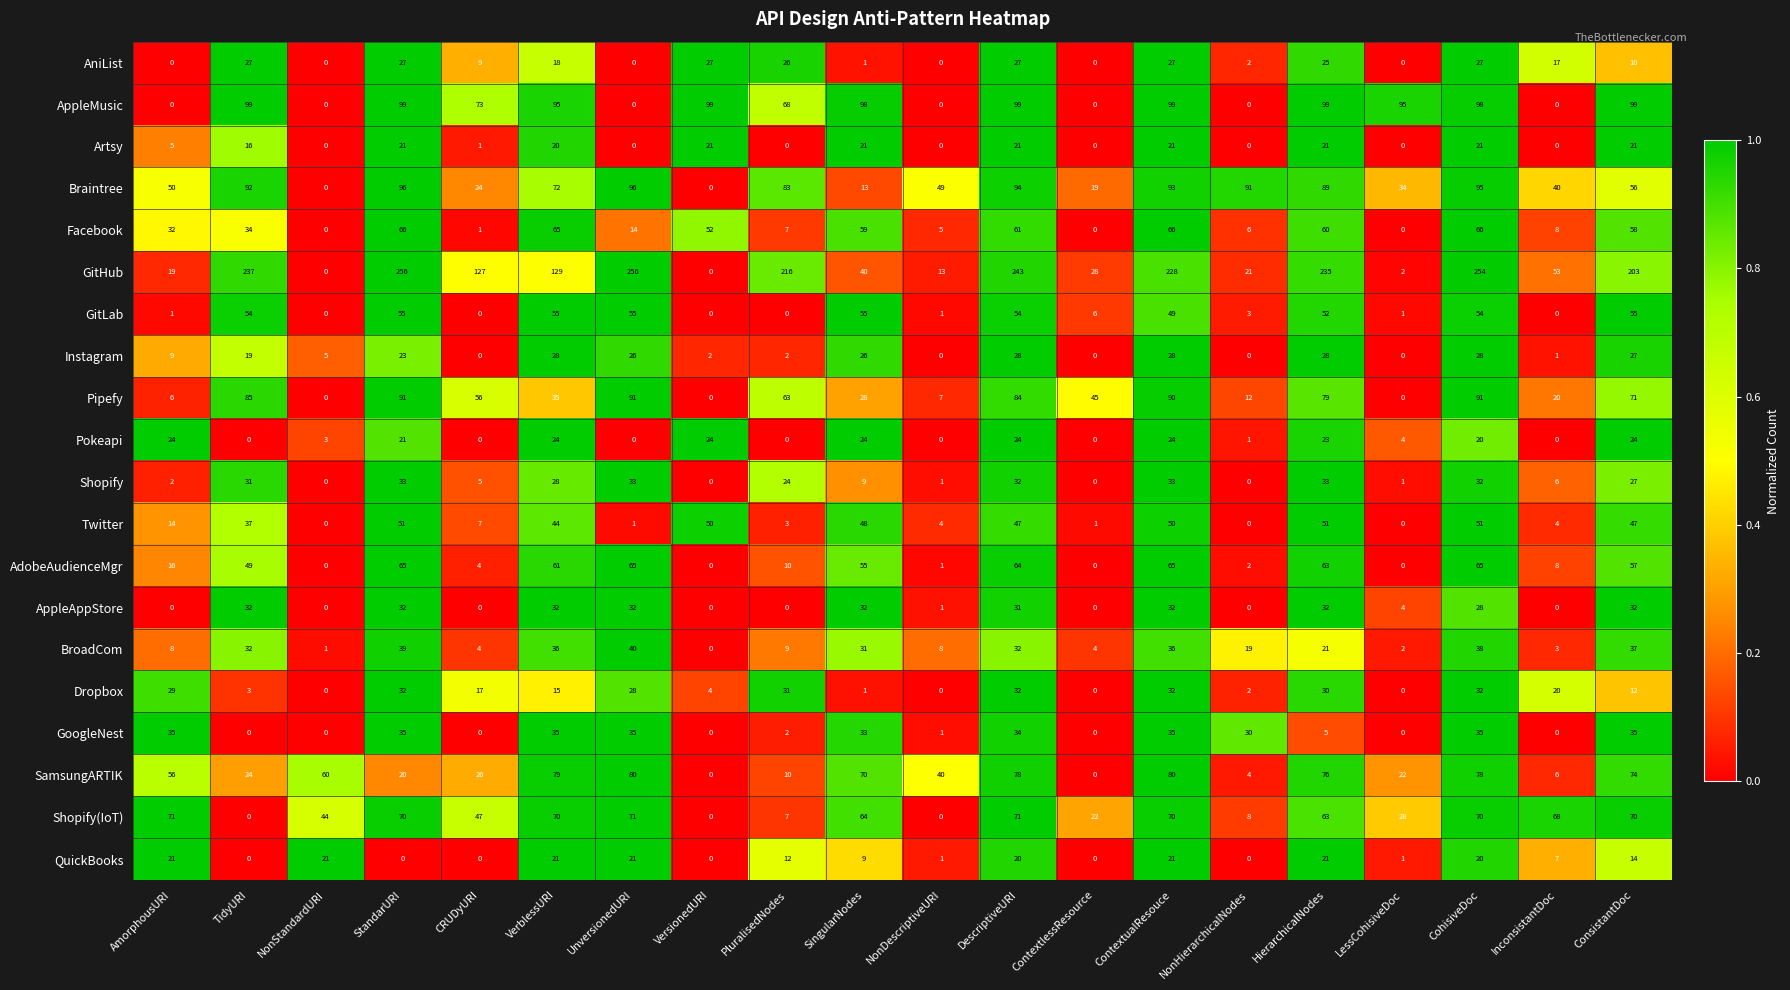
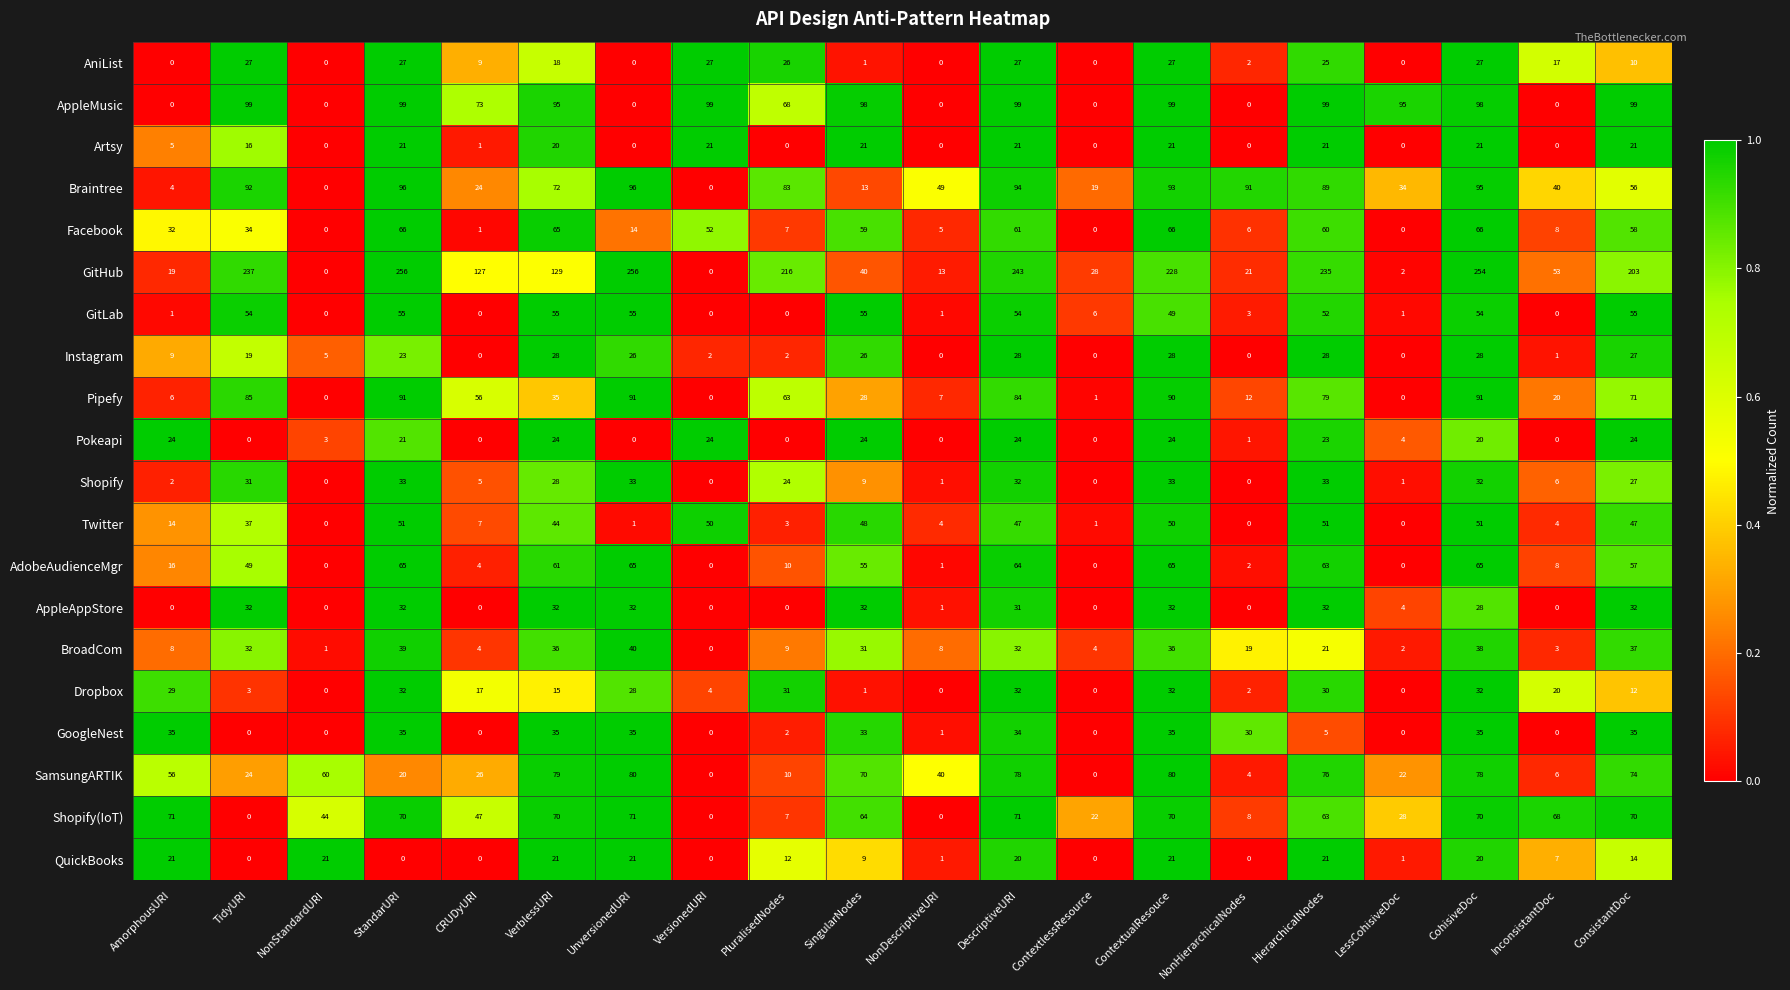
  {
    "Braintree": {
-     "AmorphousURI": 50,
+     "AmorphousURI": 4,
      "TidyURI": 92,
      "NonStandardURI": 0,
      "StandarURI": 96,
      "CRUDyURI": 24,
      "VerblessURI": 72,
      "UnversionedURI": 96,
      "VersionedURI": 0,
      "PluralisedNodes": 83,
      "SingularNodes": 13,
      "NonDescriptiveURI": 49,
      "DescriptiveURI": 94,
      "ContextlessResource": 19,
      "ContextualResouce": 93,
      "NonHierarchicalNodes": 91,
      "HierarchicalNodes": 89,
      "LessCohisiveDoc": 34,
      "CohisiveDoc": 95,
      "InconsistantDoc": 40,
      "ConsistantDoc": 56
    },
    "Pipefy": {
      "AmorphousURI": 6,
      "TidyURI": 85,
      "NonStandardURI": 0,
      "StandarURI": 91,
      "CRUDyURI": 56,
      "VerblessURI": 35,
      "UnversionedURI": 91,
      "VersionedURI": 0,
      "PluralisedNodes": 63,
      "SingularNodes": 28,
      "NonDescriptiveURI": 7,
      "DescriptiveURI": 84,
-     "ContextlessResource": 45,
+     "ContextlessResource": 1,
      "ContextualResouce": 90,
      "NonHierarchicalNodes": 12,
      "HierarchicalNodes": 79,
      "LessCohisiveDoc": 0,
      "CohisiveDoc": 91,
      "InconsistantDoc": 20,
      "ConsistantDoc": 71
    }
  }
